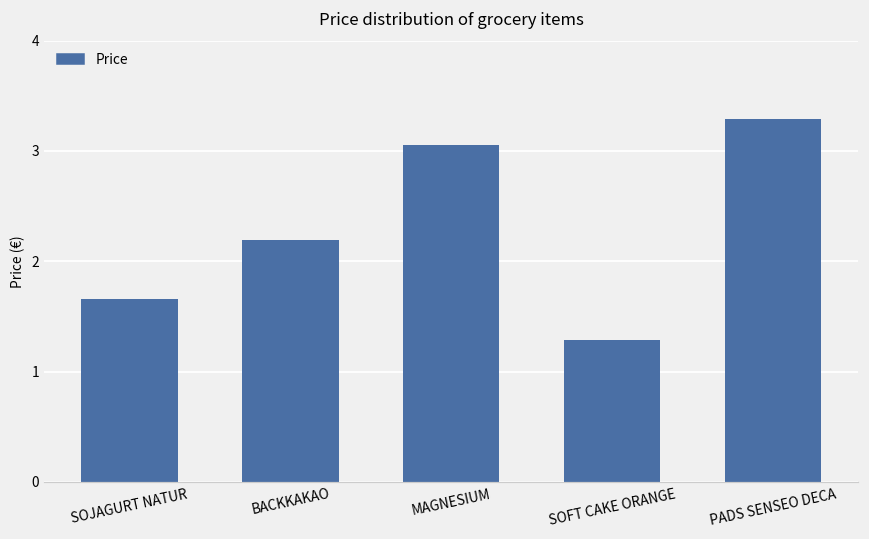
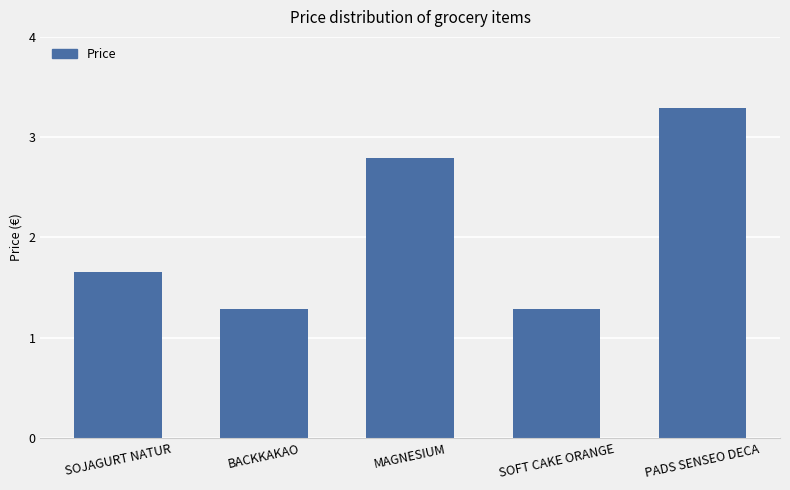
  {
    "SOJAGURT NATUR": 1.66,
-   "BACKKAKAO": 2.19,
-   "MAGNESIUM": 3.05,
+   "BACKKAKAO": 1.29,
+   "MAGNESIUM": 2.79,
    "SOFT CAKE ORANGE": 1.29,
    "PADS SENSEO DECA": 3.29
  }
